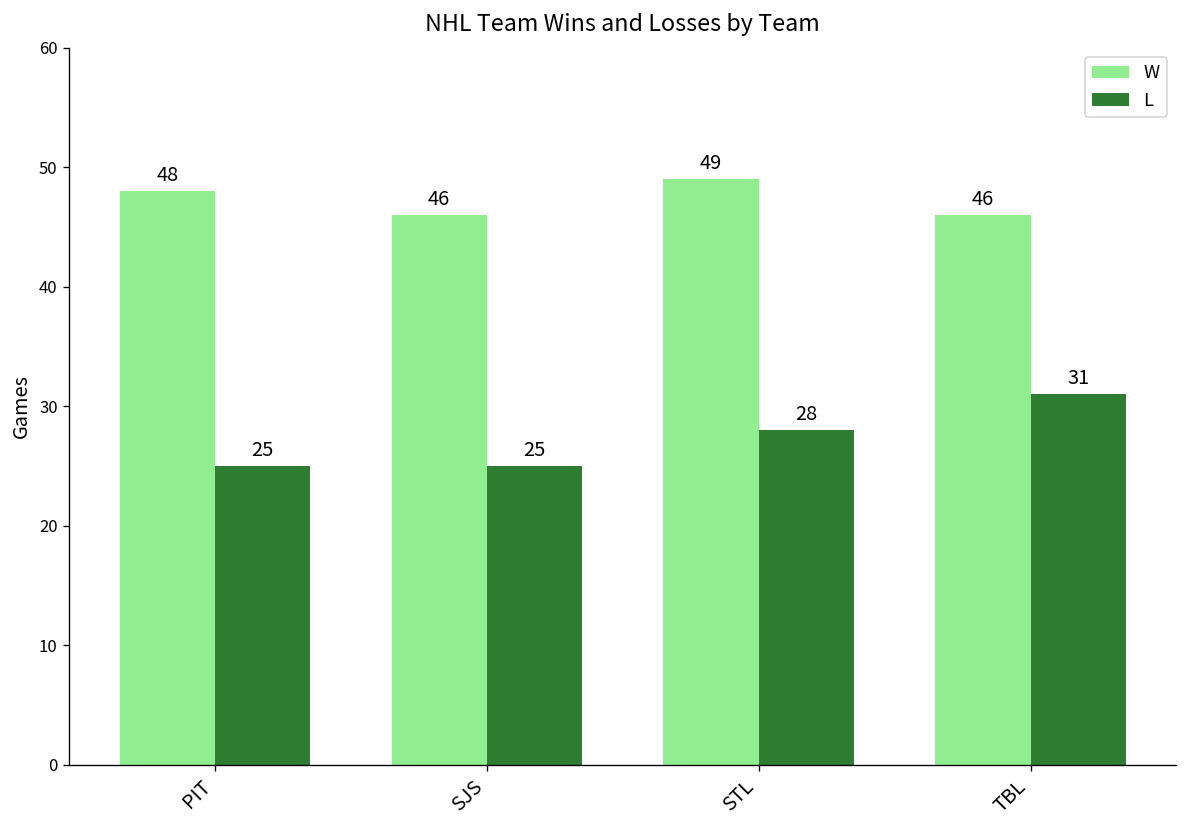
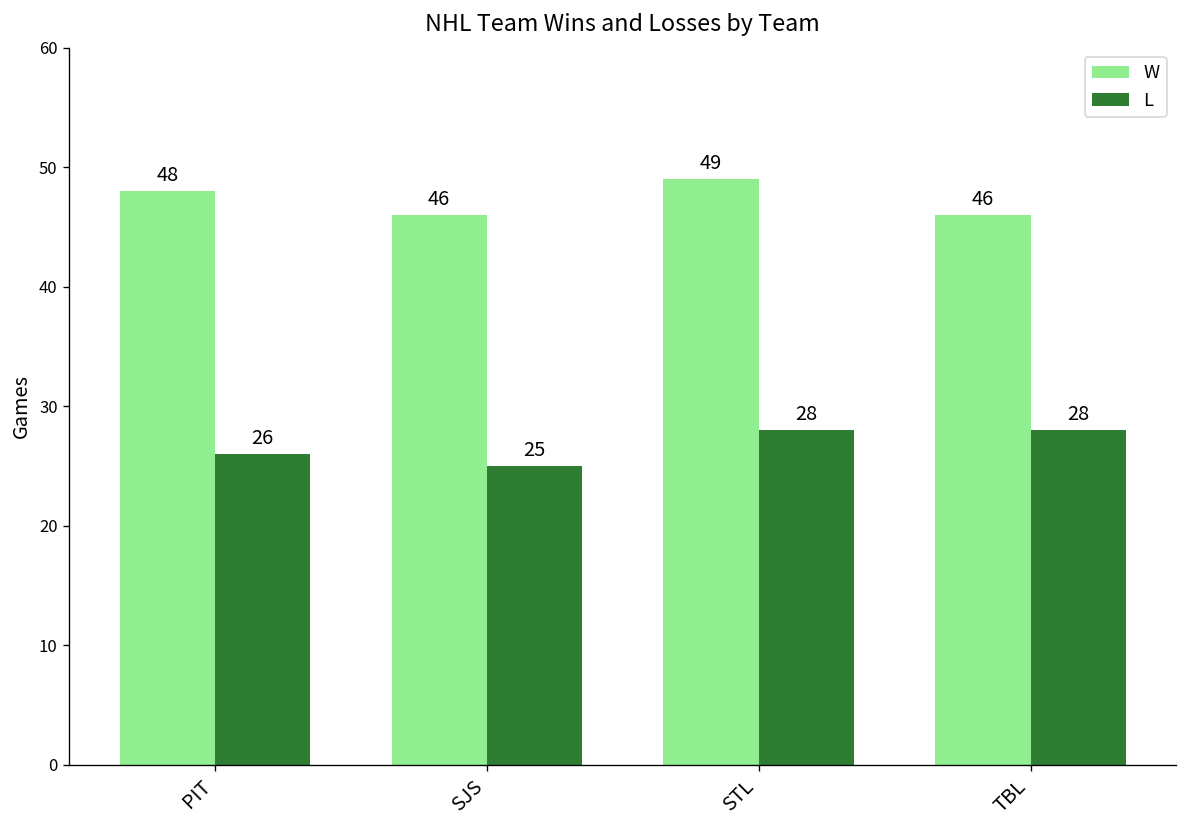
  {
    "W": {
      "PIT": 48,
      "SJS": 46,
      "STL": 49,
      "TBL": 46
    },
    "L": {
-     "PIT": 25,
+     "PIT": 26,
      "SJS": 25,
      "STL": 28,
-     "TBL": 31
+     "TBL": 28
    }
  }
